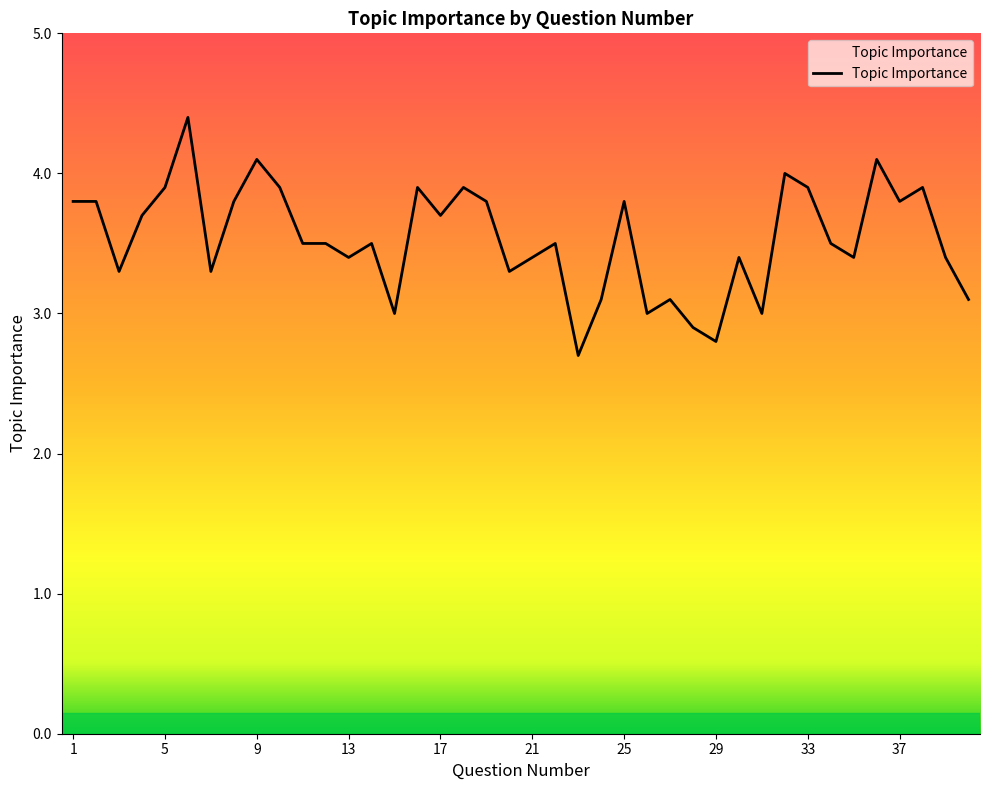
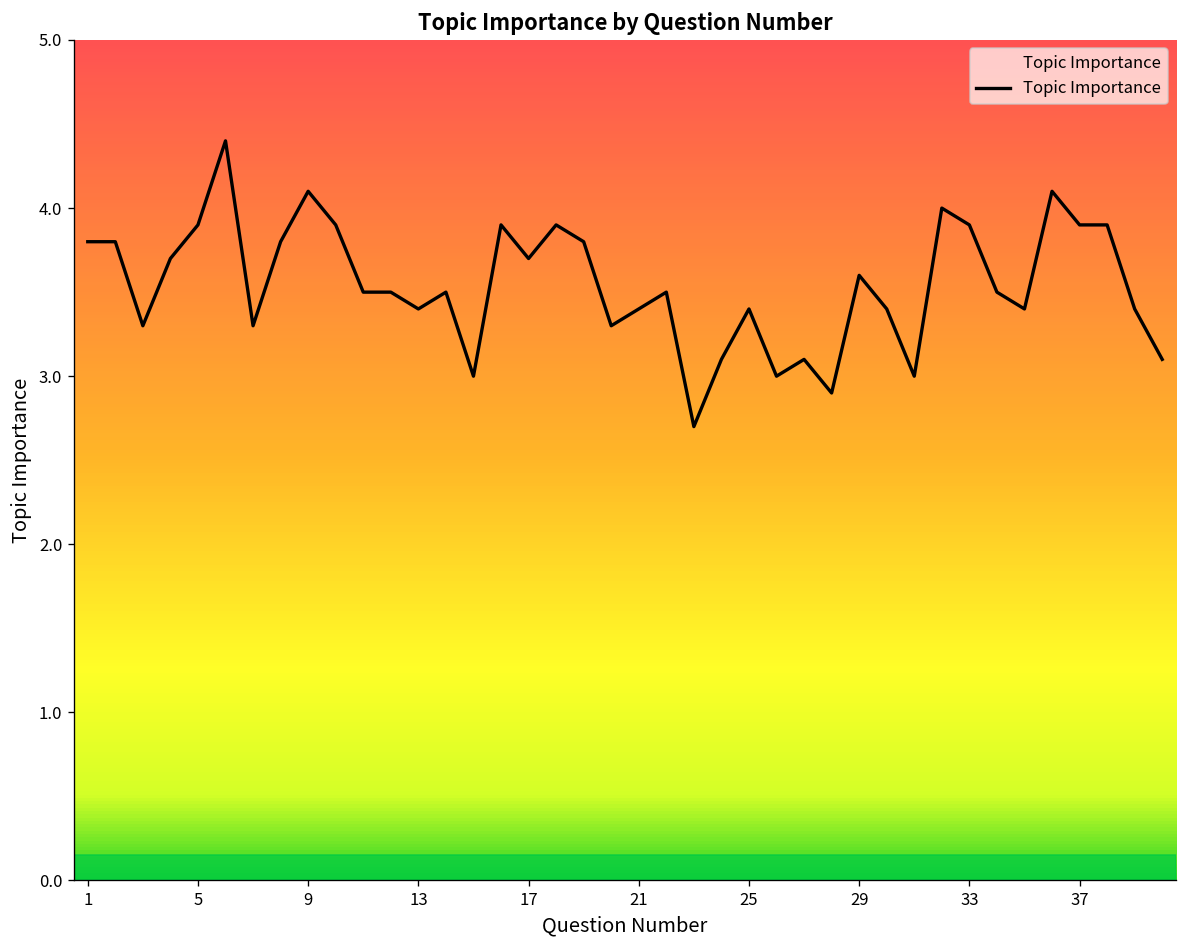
  {
    "1": 3.8,
    "5": 3.9,
    "9": 4.1,
    "13": 3.4,
    "17": 3.7,
    "21": 3.4,
-   "25": 3.8,
-   "29": 2.8,
+   "25": 3.4,
+   "29": 3.6,
    "33": 3.9,
-   "37": 3.8
+   "37": 3.9
  }
